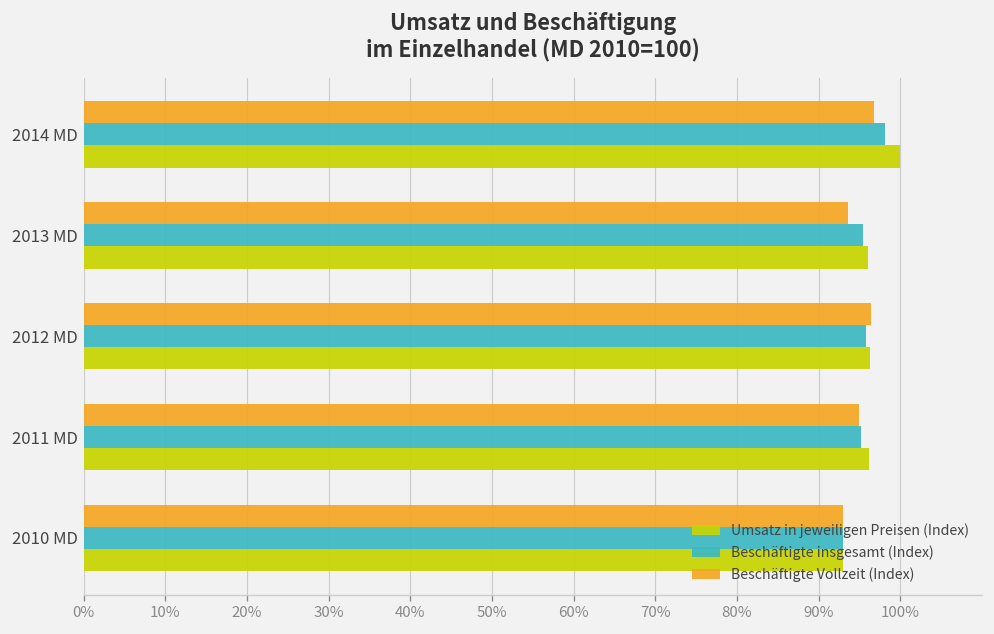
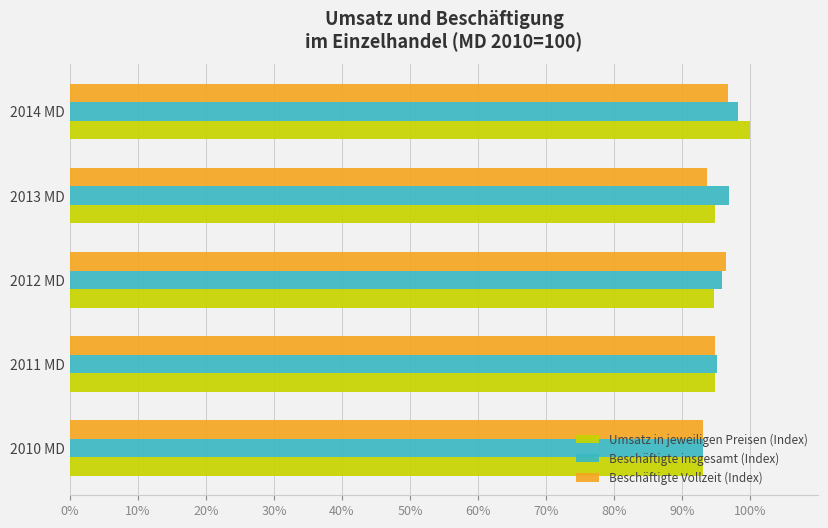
  {
    "Umsatz in jeweiligen Preisen (Index)": {
      "2014 MD": "100%",
-     "2013 MD": "96%",
-     "2012 MD": "96%",
-     "2011 MD": "96%",
+     "2013 MD": "95%",
+     "2012 MD": "95%",
+     "2011 MD": "95%",
      "2010 MD": "93%"
    },
    "Beschäftigte insgesamt (Index)": {
      "2014 MD": "98%",
-     "2013 MD": "95%",
+     "2013 MD": "97%",
      "2012 MD": "96%",
      "2011 MD": "95%",
      "2010 MD": "93%"
    },
    "Beschäftigte Vollzeit (Index)": {
      "2014 MD": "97%",
      "2013 MD": "94%",
      "2012 MD": "96%",
      "2011 MD": "95%",
      "2010 MD": "93%"
    }
  }
